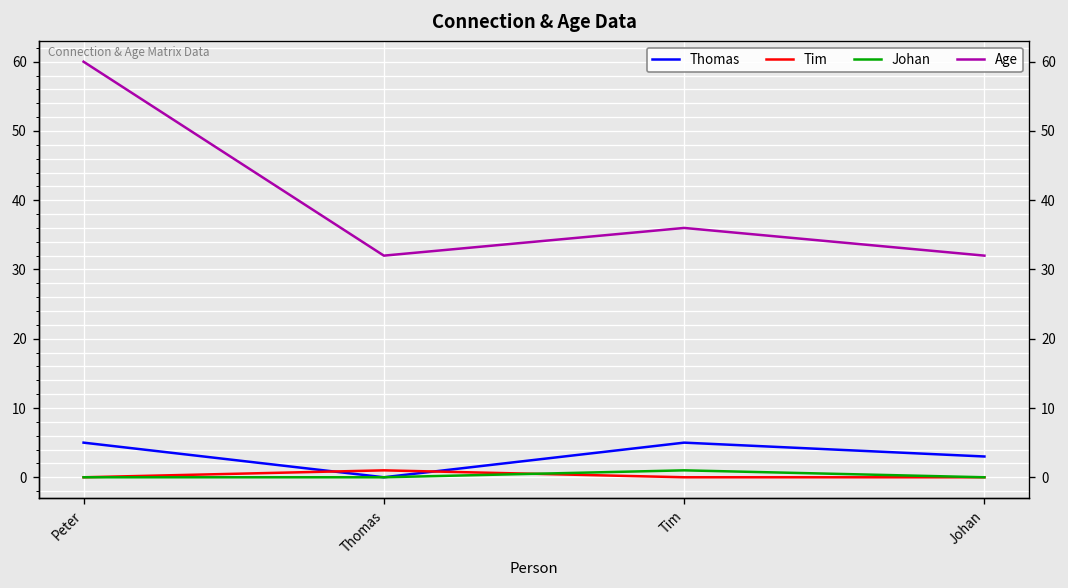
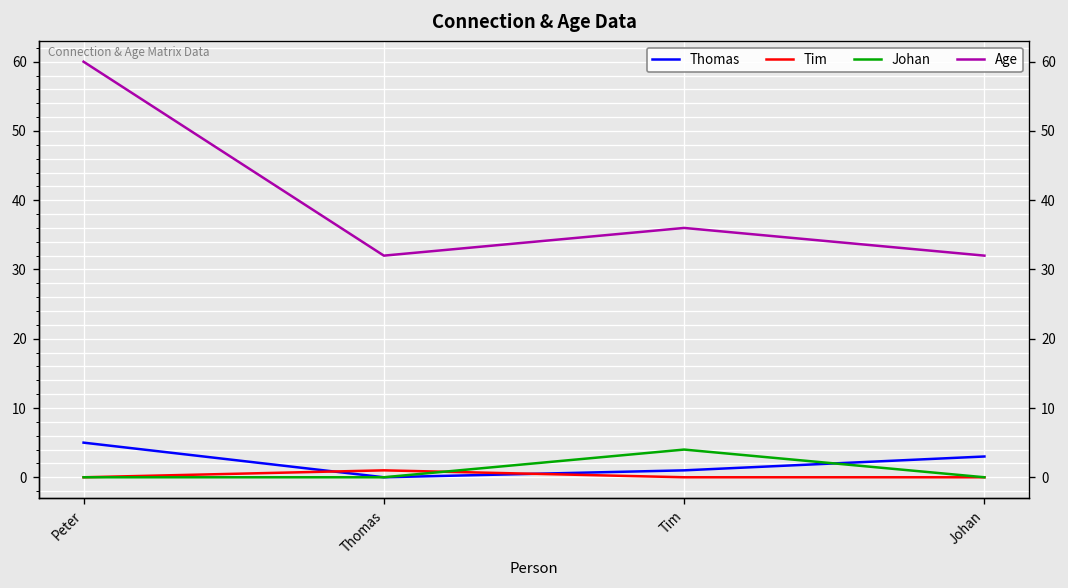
  {
    "Thomas": {
      "Peter": 5,
-     "Tim": 5,
+     "Tim": 1,
      "Johan": 3
    },
    "Tim": {
      "Thomas": 1,
      "Tim": 0
    },
    "Johan": {
-     "Tim": 1
+     "Tim": 4
    },
    "Age": {
      "Peter": 60,
      "Thomas": 32,
      "Tim": 36,
      "Johan": 32
    }
  }
